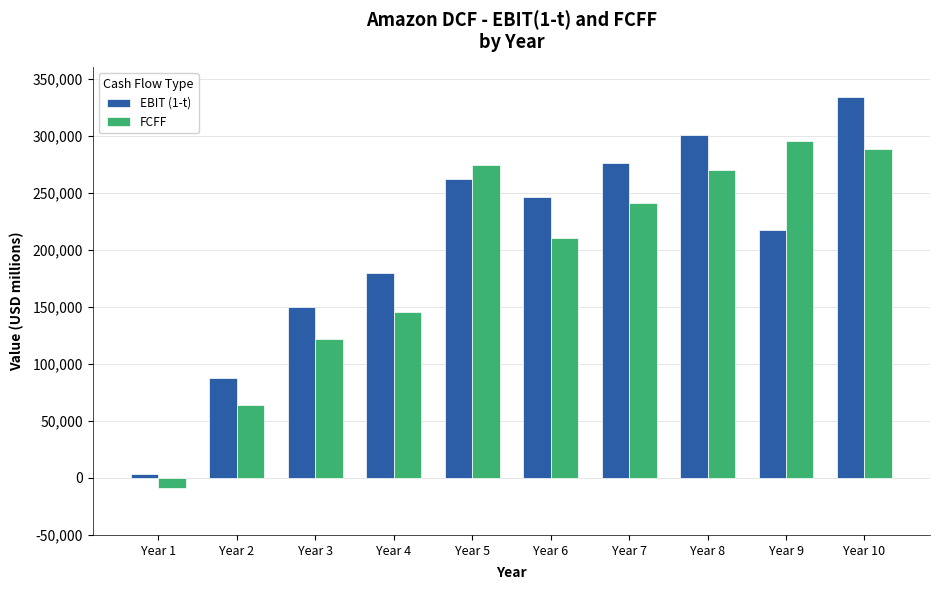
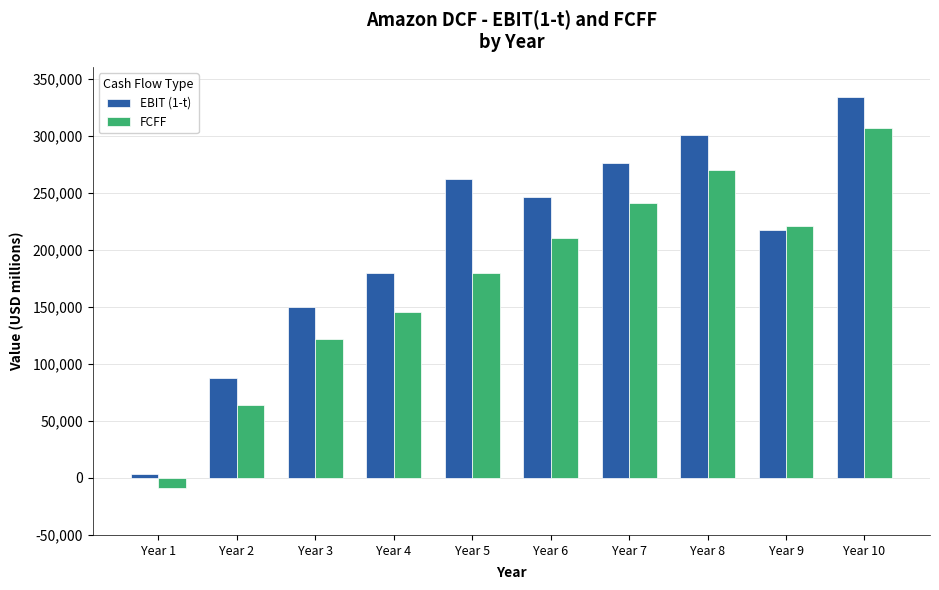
  {
    "EBIT (1-t)": {
      "Year 1": "4,000",
      "Year 2": "88,000",
      "Year 3": "150,000",
      "Year 4": "180,000",
      "Year 5": "262,000",
      "Year 6": "247,000",
      "Year 7": "276,000",
      "Year 8": "301,000",
      "Year 9": "217,000",
      "Year 10": "334,000"
    },
    "FCFF": {
      "Year 1": "-9,000",
      "Year 2": "64,000",
      "Year 3": "121,000",
      "Year 4": "146,000",
-     "Year 5": "274,000",
+     "Year 5": "180,000",
      "Year 6": "211,000",
      "Year 7": "241,000",
      "Year 8": "270,000",
-     "Year 9": "296,000",
-     "Year 10": "288,000"
+     "Year 9": "220,000",
+     "Year 10": "307,000"
    }
  }
